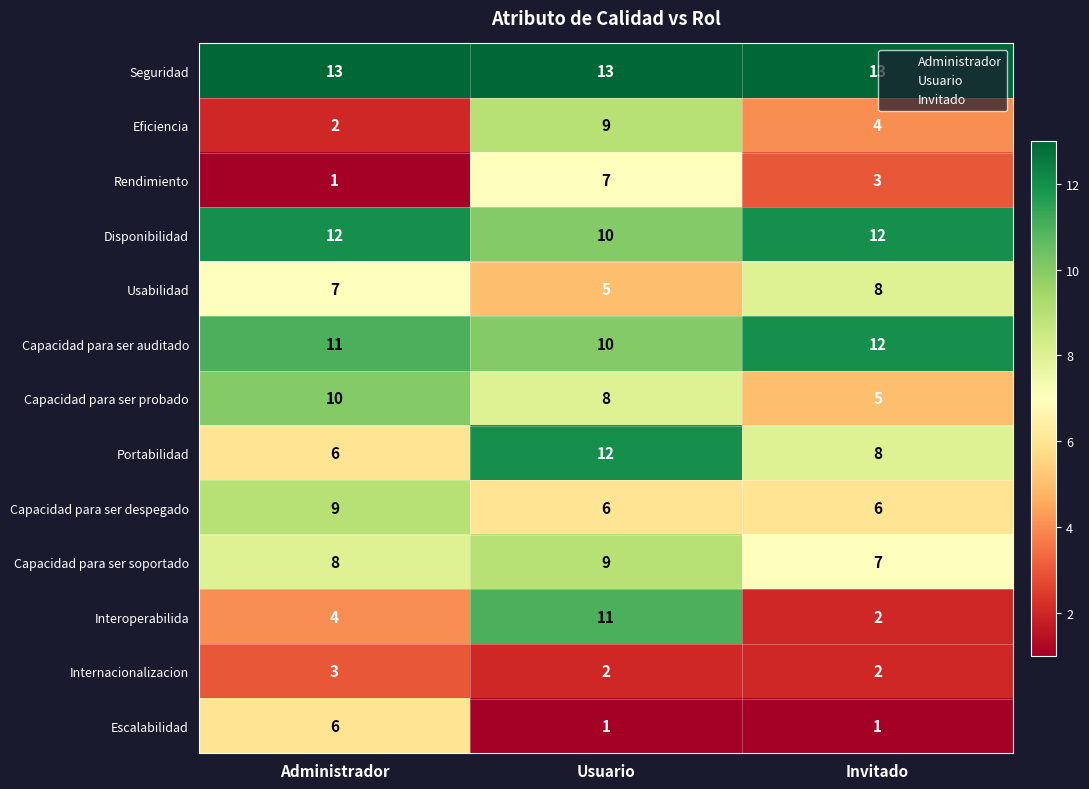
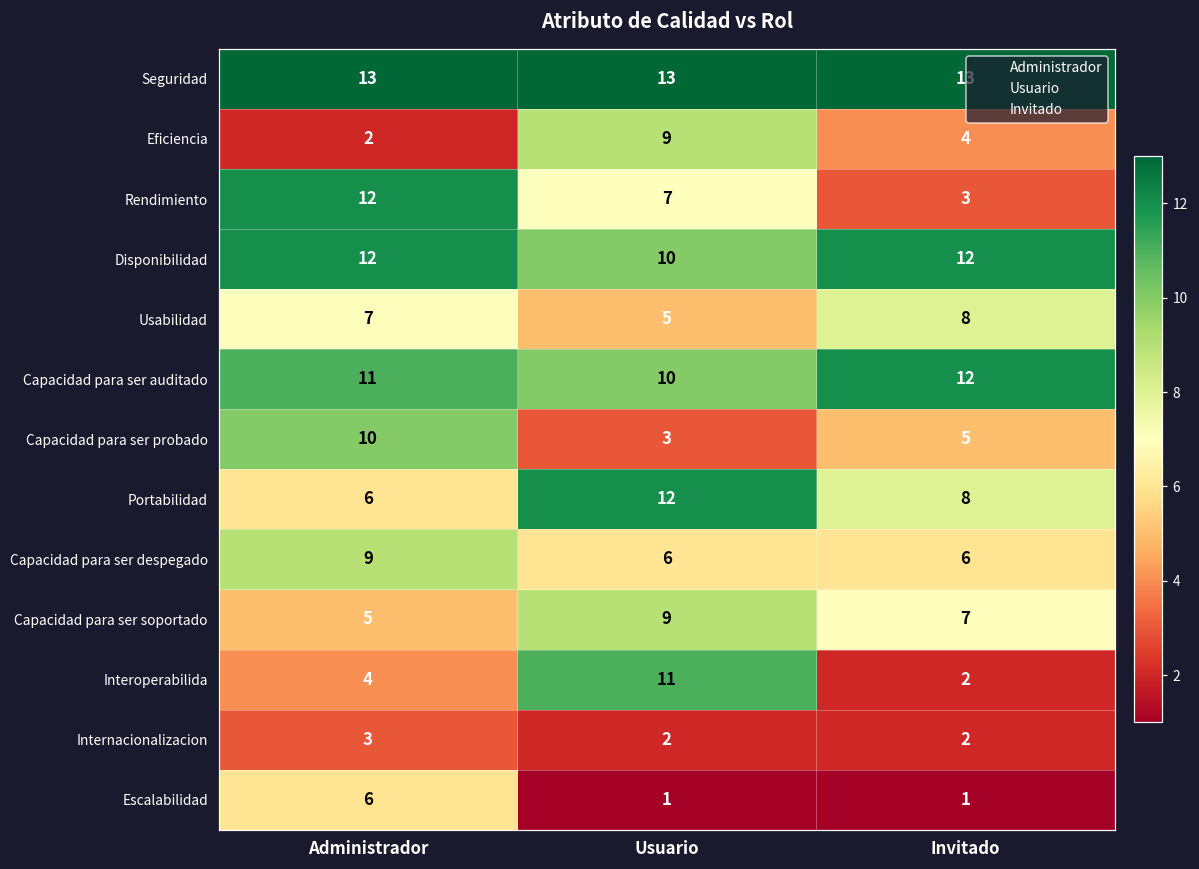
  {
    "Seguridad": {
      "Administrador": 13,
      "Usuario": 13
    },
    "Eficiencia": {
      "Administrador": 2,
      "Usuario": 9,
      "Invitado": 4
    },
    "Rendimiento": {
-     "Administrador": 1,
+     "Administrador": 12,
      "Usuario": 7,
      "Invitado": 3
    },
    "Disponibilidad": {
      "Administrador": 12,
      "Usuario": 10,
      "Invitado": 12
    },
    "Usabilidad": {
      "Administrador": 7,
      "Usuario": 5,
      "Invitado": 8
    },
    "Capacidad para ser auditado": {
      "Administrador": 11,
      "Usuario": 10,
      "Invitado": 12
    },
    "Capacidad para ser probado": {
      "Administrador": 10,
-     "Usuario": 8,
+     "Usuario": 3,
      "Invitado": 5
    },
    "Portabilidad": {
      "Administrador": 6,
      "Usuario": 12,
      "Invitado": 8
    },
    "Capacidad para ser despegado": {
      "Administrador": 9,
      "Usuario": 6,
      "Invitado": 6
    },
    "Capacidad para ser soportado": {
-     "Administrador": 8,
+     "Administrador": 5,
      "Usuario": 9,
      "Invitado": 7
    },
    "Interoperabilida": {
      "Administrador": 4,
      "Usuario": 11,
      "Invitado": 2
    },
    "Internacionalizacion": {
      "Administrador": 3,
      "Usuario": 2,
      "Invitado": 2
    },
    "Escalabilidad": {
      "Administrador": 6,
      "Usuario": 1,
      "Invitado": 1
    }
  }
